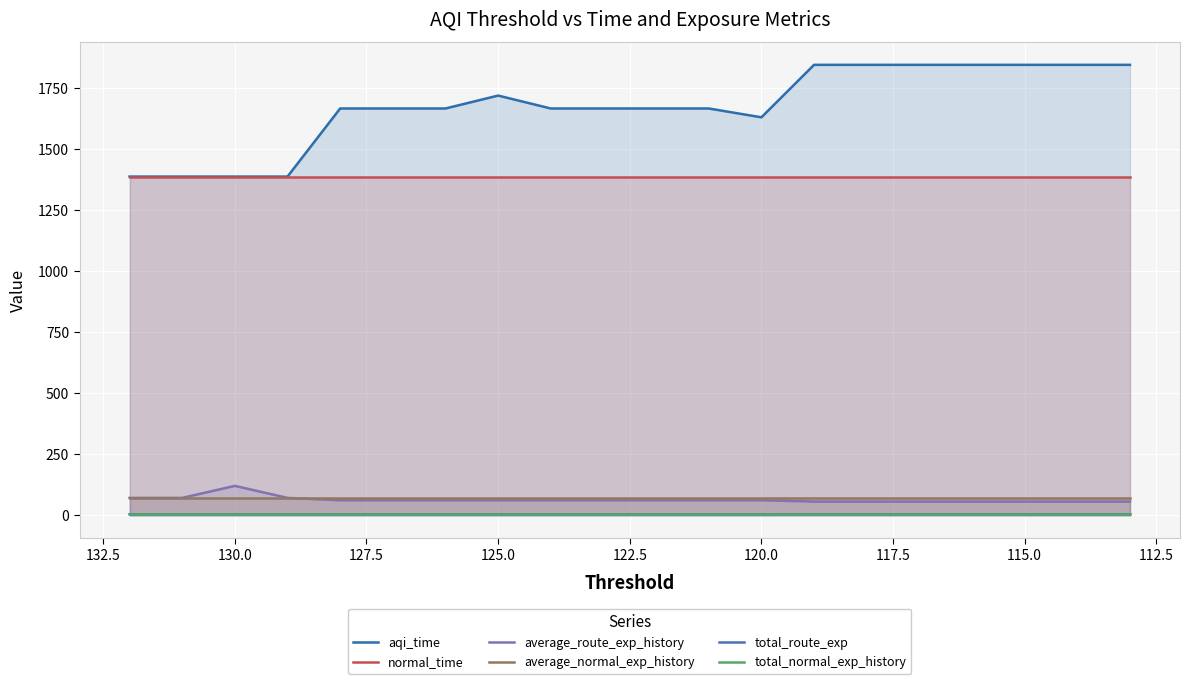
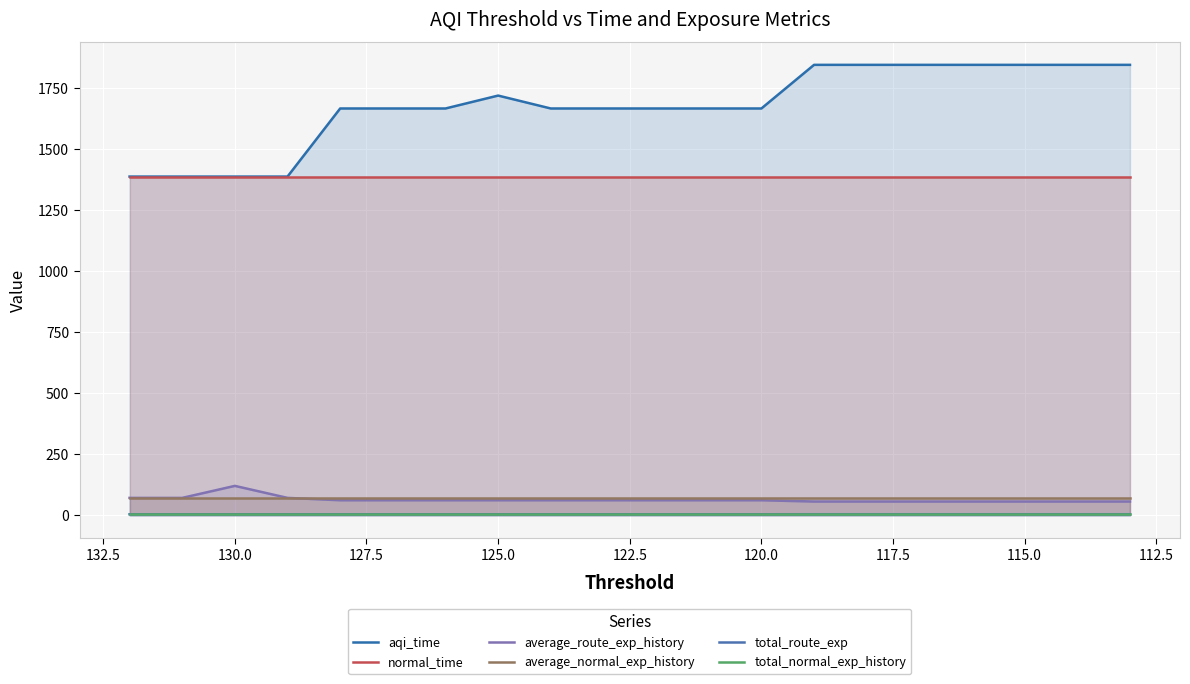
  {
    "aqi_time": {
      "125.0": 1720,
-     "120.0": 1630,
+     "120.0": 1670,
      "115.0": 1840
    },
    "normal_time": {
      "125.0": 1390,
      "120.0": 1390,
      "115.0": 1390
    },
    "average_route_exp_history": {
      "130.0": 120,
      "115.0": 60
    },
    "average_normal_exp_history": {
      "130.0": 70,
      "115.0": 70
    },
    "total_normal_exp_history": {
      "130.0": 0,
      "125.0": 0,
      "120.0": 0,
      "115.0": 0
    }
  }
